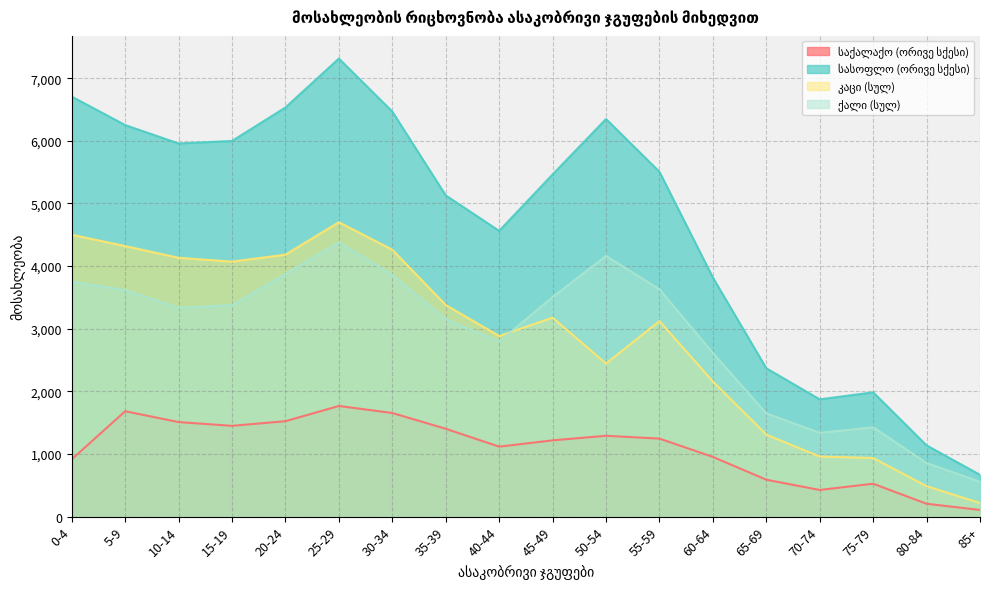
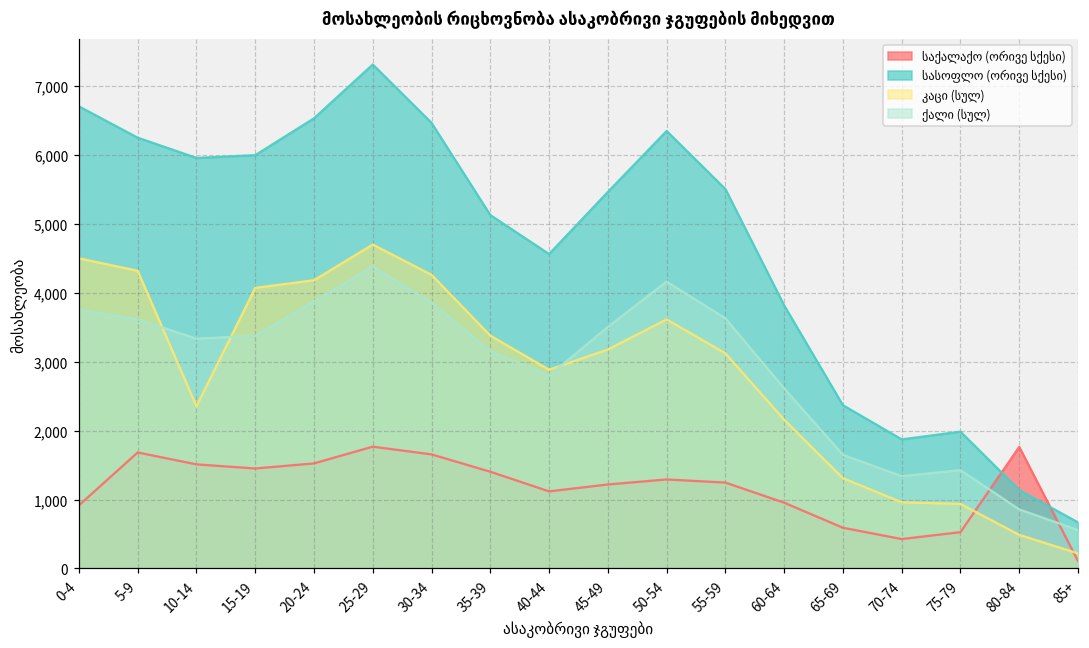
  {
    "საქალაქო (ორივე სქესი)": {
      "0-4": "900",
      "5-9": "1,700",
      "10-14": "1,500",
      "15-19": "1,500",
      "20-24": "1,500",
      "25-29": "1,800",
      "30-34": "1,700",
      "35-39": "1,400",
      "40-44": "1,100",
      "45-49": "1,200",
      "50-54": "1,300",
      "55-59": "1,200",
      "60-64": "1,000",
      "65-69": "600",
      "70-74": "400",
      "75-79": "500",
-     "80-84": "200",
+     "80-84": "1,800",
      "85+": "100"
    },
    "სასოფლო (ორივე სქესი)": {
      "0-4": "6,700",
      "5-9": "6,300",
      "10-14": "6,000",
      "15-19": "6,000",
      "20-24": "6,500",
      "25-29": "7,300",
      "30-34": "6,500",
      "35-39": "5,100",
      "40-44": "4,600",
      "45-49": "5,500",
      "50-54": "6,300",
      "55-59": "5,500",
      "60-64": "3,800",
      "65-69": "2,400",
      "70-74": "1,900",
      "75-79": "2,000",
      "80-84": "1,100",
      "85+": "700"
    },
    "კაცი (სულ)": {
      "0-4": "4,500",
      "5-9": "4,300",
-     "10-14": "4,100",
+     "10-14": "2,400",
      "15-19": "4,100",
      "20-24": "4,200",
      "25-29": "4,700",
      "30-34": "4,300",
      "35-39": "3,400",
      "40-44": "2,900",
      "45-49": "3,200",
-     "50-54": "2,400",
+     "50-54": "3,600",
      "55-59": "3,100",
      "60-64": "2,200",
      "65-69": "1,300",
      "70-74": "1,000",
      "75-79": "900",
      "80-84": "500",
      "85+": "200"
    },
    "ქალი (სულ)": {
      "0-4": "3,800",
      "5-9": "3,600",
      "10-14": "3,300",
      "15-19": "3,400",
      "20-24": "3,900",
      "25-29": "4,400",
      "30-34": "3,900",
      "35-39": "3,200",
      "40-44": "2,800",
      "45-49": "3,500",
      "50-54": "4,200",
      "55-59": "3,600",
      "60-64": "2,600",
      "65-69": "1,600",
      "70-74": "1,300",
      "75-79": "1,400",
      "80-84": "900",
      "85+": "600"
    }
  }
